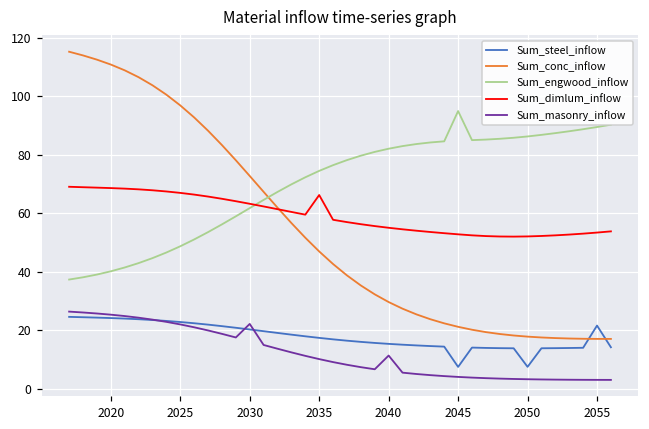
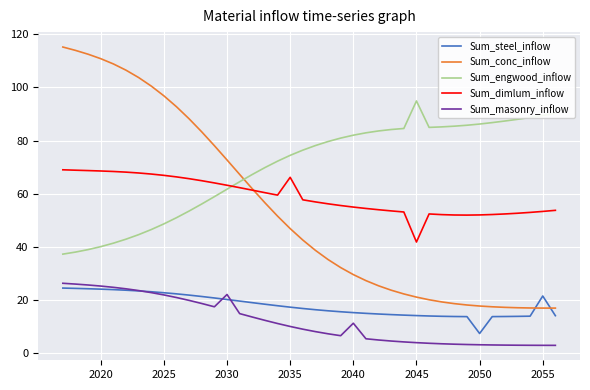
  {
    "Sum_steel_inflow": {
      "2020": 24,
      "2030": 20,
      "2035": 17,
      "2040": 15,
-     "2045": 7,
+     "2045": 14,
      "2050": 7,
      "2055": 22
    },
    "Sum_conc_inflow": {
      "2020": 111,
      "2025": 97,
      "2030": 73,
      "2035": 47,
      "2040": 30,
      "2045": 21,
      "2050": 18,
      "2055": 17
    },
    "Sum_engwood_inflow": {
      "2020": 40,
      "2025": 49,
      "2030": 62,
      "2035": 74,
      "2040": 82,
      "2045": 95,
      "2050": 86
    },
    "Sum_dimlum_inflow": {
      "2020": 69,
      "2025": 67,
      "2030": 63,
      "2035": 66,
      "2040": 55,
-     "2045": 53,
+     "2045": 42,
      "2050": 52,
      "2055": 53
    },
    "Sum_masonry_inflow": {
      "2020": 25,
      "2030": 22,
      "2035": 10,
      "2040": 11,
      "2045": 4,
      "2050": 3,
      "2055": 3
    }
  }
